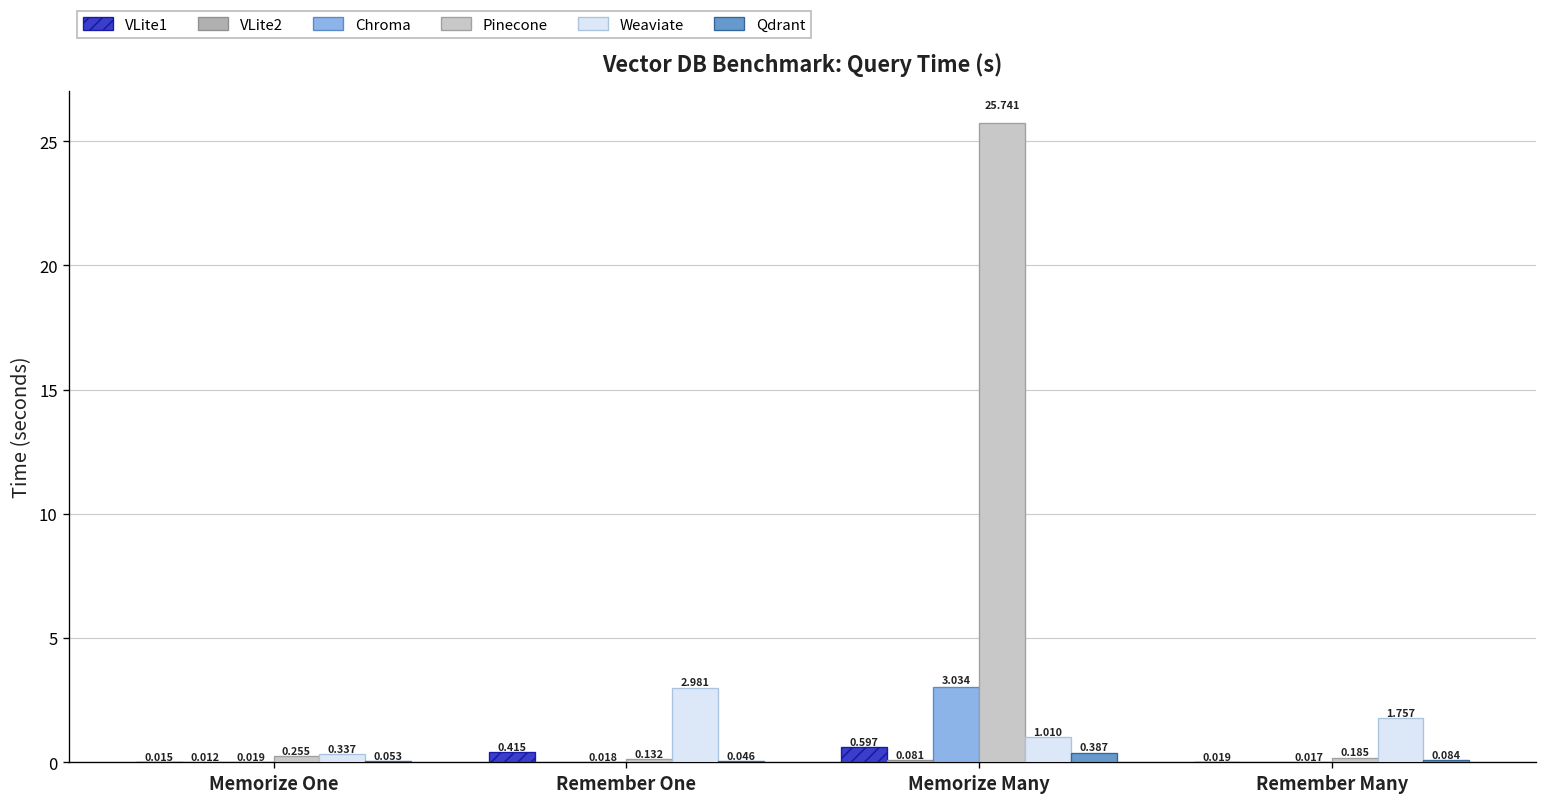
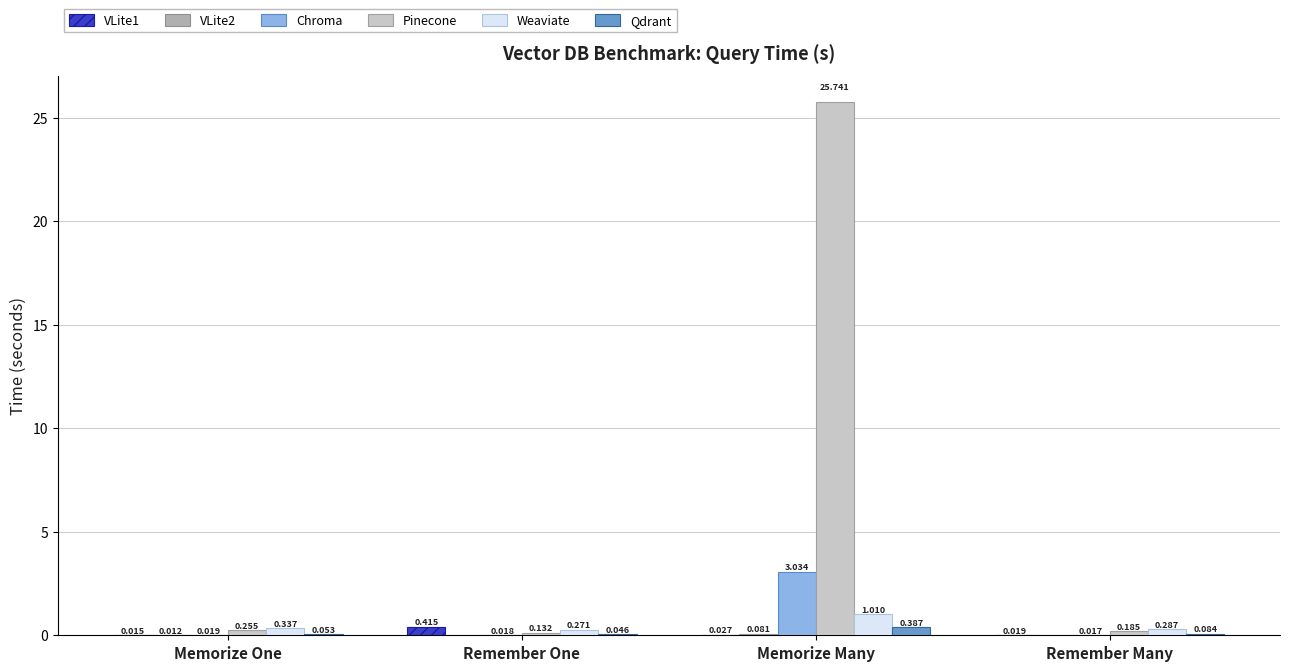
  {
    "VLite1": {
      "Memorize One": 0.015,
      "Remember One": 0.415,
-     "Memorize Many": 0.597,
+     "Memorize Many": 0.027,
      "Remember Many": 0.019
    },
    "Weaviate": {
      "Memorize One": 0.337,
-     "Remember One": 2.981,
+     "Remember One": 0.271,
      "Memorize Many": 1.010,
-     "Remember Many": 1.757
+     "Remember Many": 0.287
    }
  }
